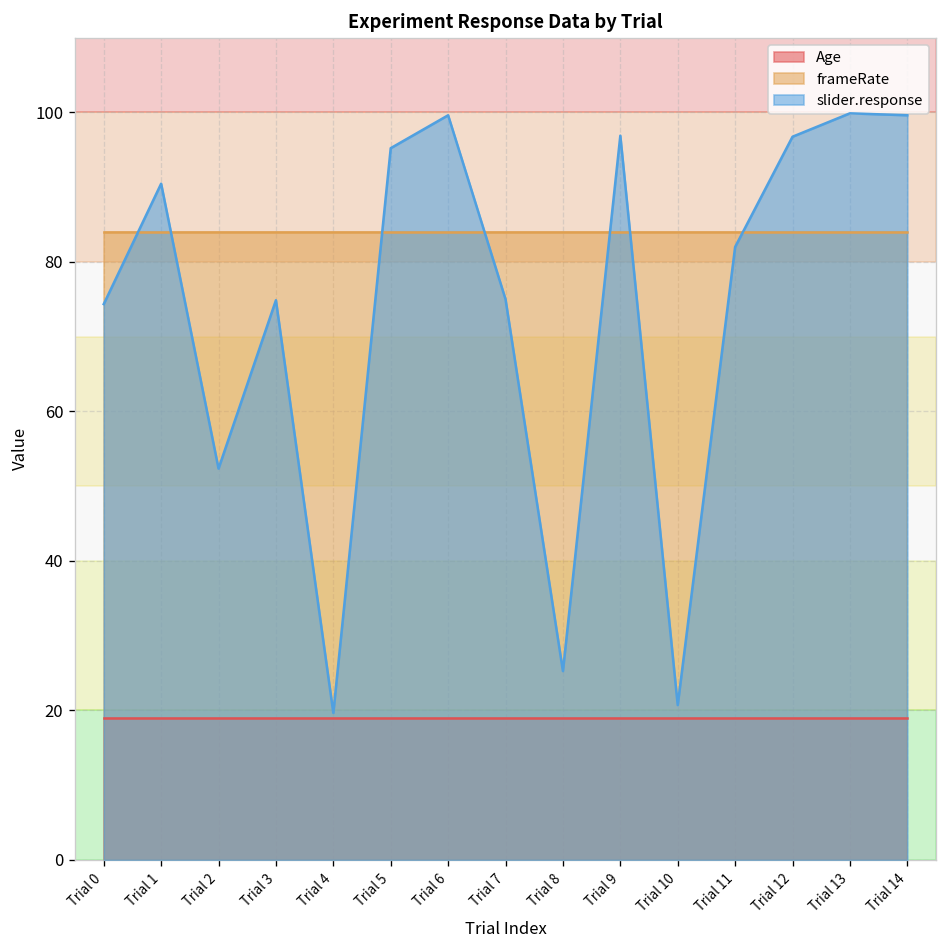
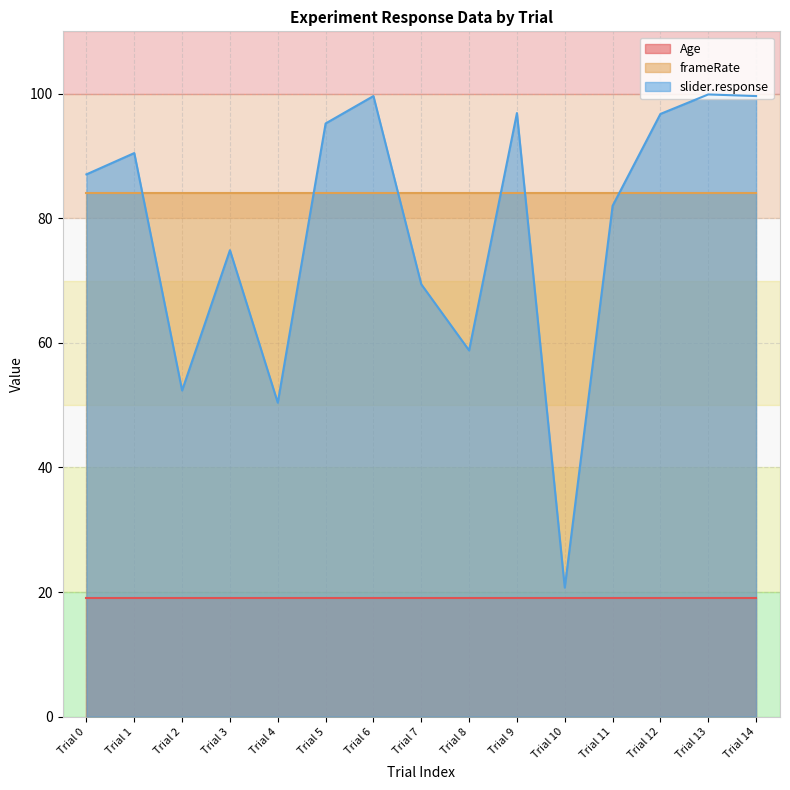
  {
    "Age": {
      "Trial 0": 19,
      "Trial 1": 19,
      "Trial 2": 19,
      "Trial 3": 19,
      "Trial 4": 19,
      "Trial 5": 19,
      "Trial 6": 19,
      "Trial 7": 19,
      "Trial 8": 19,
      "Trial 9": 19,
      "Trial 10": 19,
      "Trial 11": 19,
      "Trial 12": 19,
      "Trial 13": 19,
      "Trial 14": 19
    },
    "frameRate": {
      "Trial 0": 84,
      "Trial 1": 84,
      "Trial 2": 84,
      "Trial 3": 84,
      "Trial 4": 84,
      "Trial 5": 84,
      "Trial 6": 84,
      "Trial 7": 84,
      "Trial 8": 84,
      "Trial 9": 84,
      "Trial 10": 84,
      "Trial 11": 84,
      "Trial 12": 84,
      "Trial 13": 84,
      "Trial 14": 84
    },
    "slider.response": {
-     "Trial 0": 74,
+     "Trial 0": 87,
      "Trial 1": 90,
      "Trial 2": 52,
      "Trial 3": 75,
-     "Trial 4": 20,
+     "Trial 4": 50,
      "Trial 5": 95,
      "Trial 6": 100,
-     "Trial 7": 75,
-     "Trial 8": 25,
+     "Trial 7": 69,
+     "Trial 8": 59,
      "Trial 9": 97,
      "Trial 10": 21,
      "Trial 11": 82,
      "Trial 12": 97
    }
  }
